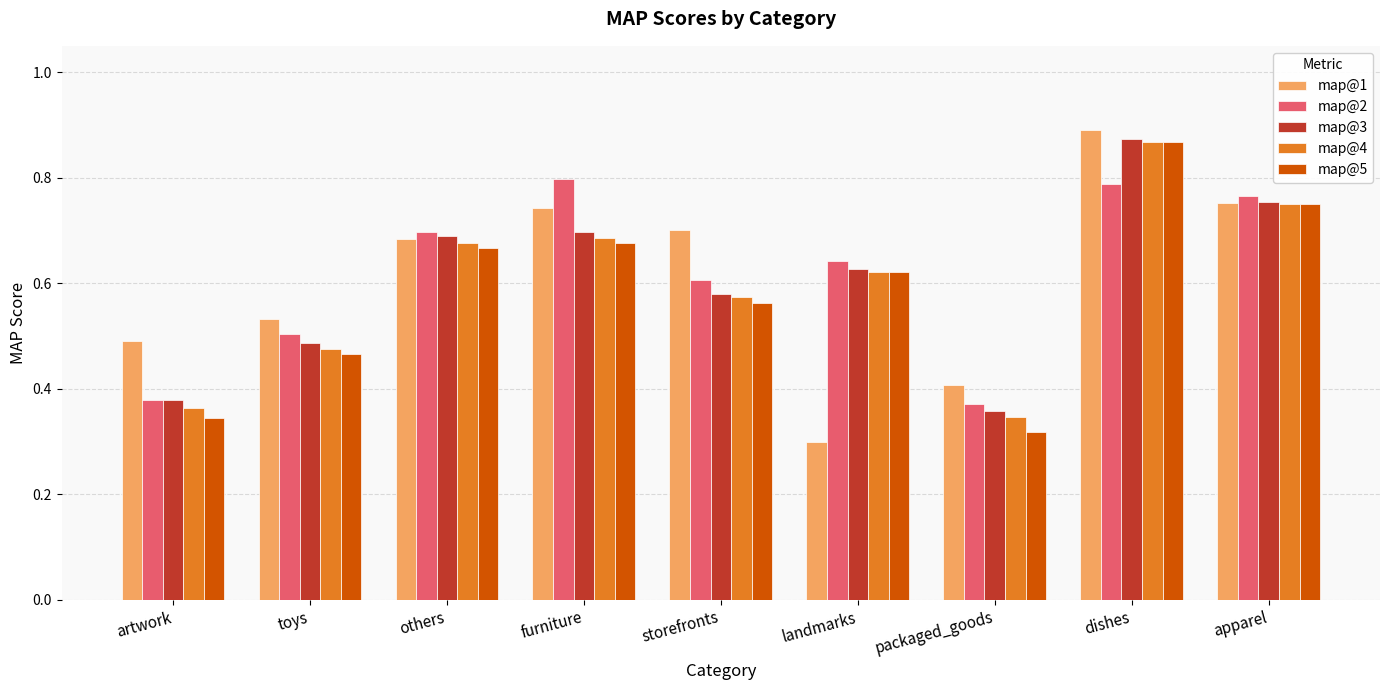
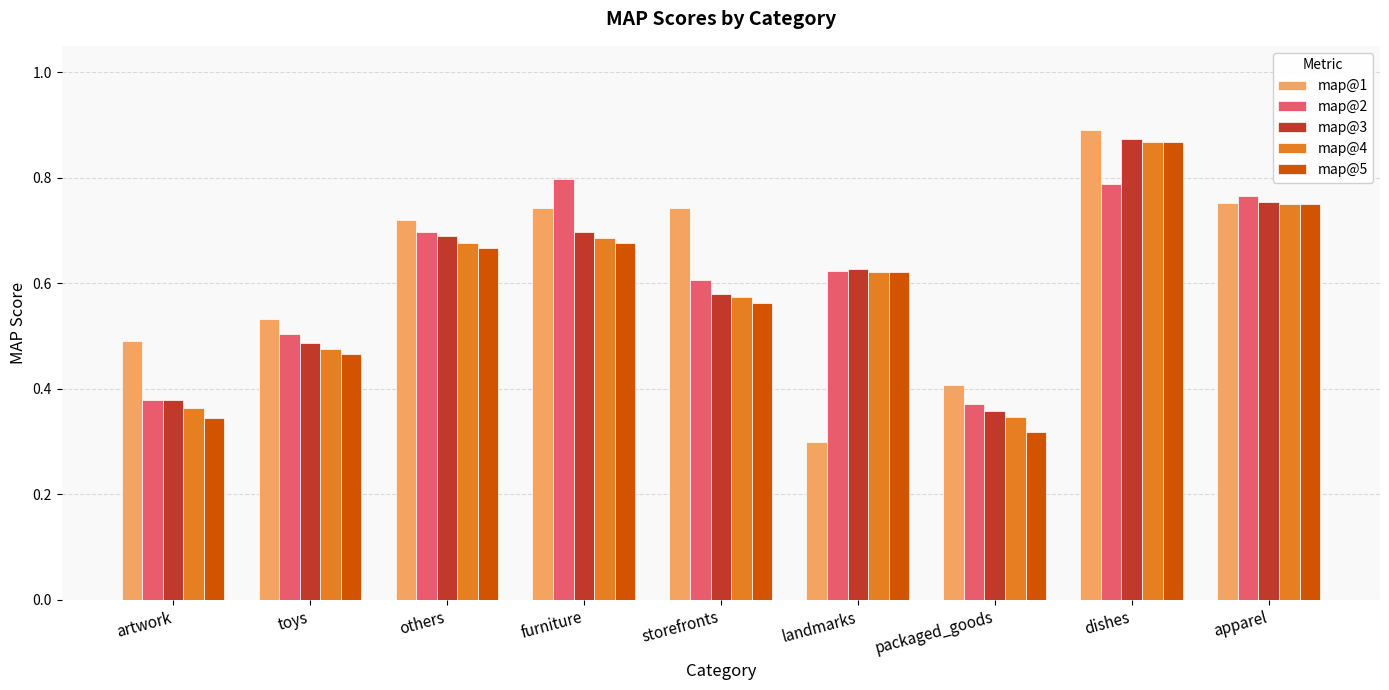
  {
    "map@1": {
      "artwork": 0.49,
      "toys": 0.53,
-     "others": 0.68,
+     "others": 0.72,
      "furniture": 0.74,
-     "storefronts": 0.70,
+     "storefronts": 0.74,
      "landmarks": 0.30,
      "packaged_goods": 0.41,
      "dishes": 0.89,
      "apparel": 0.75
    },
    "map@2": {
      "artwork": 0.38,
      "toys": 0.50,
      "others": 0.70,
      "furniture": 0.80,
      "storefronts": 0.61,
-     "landmarks": 0.64,
+     "landmarks": 0.62,
      "packaged_goods": 0.37,
      "dishes": 0.79,
      "apparel": 0.76
    }
  }
